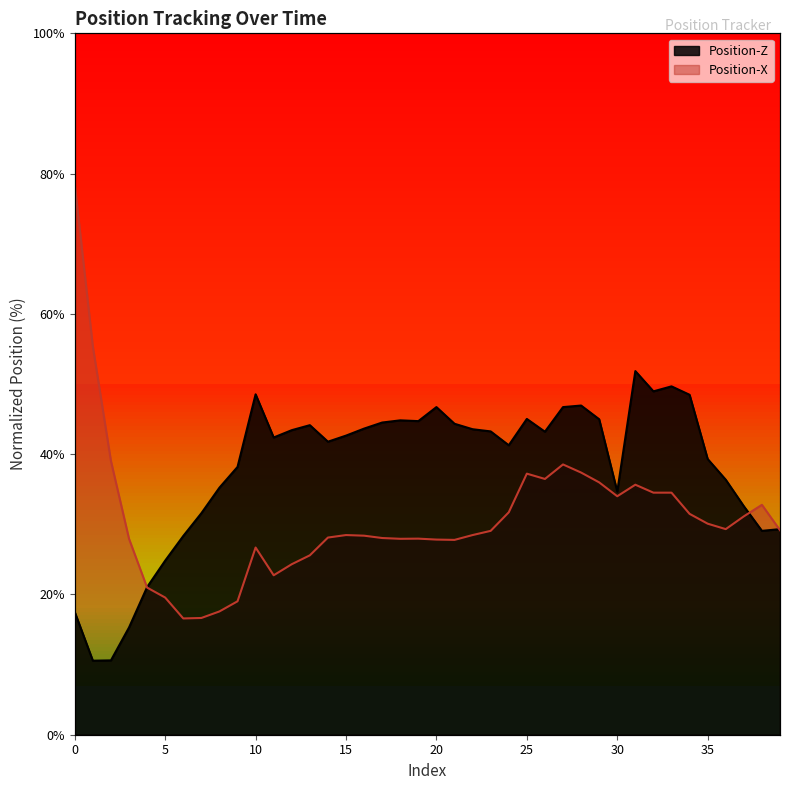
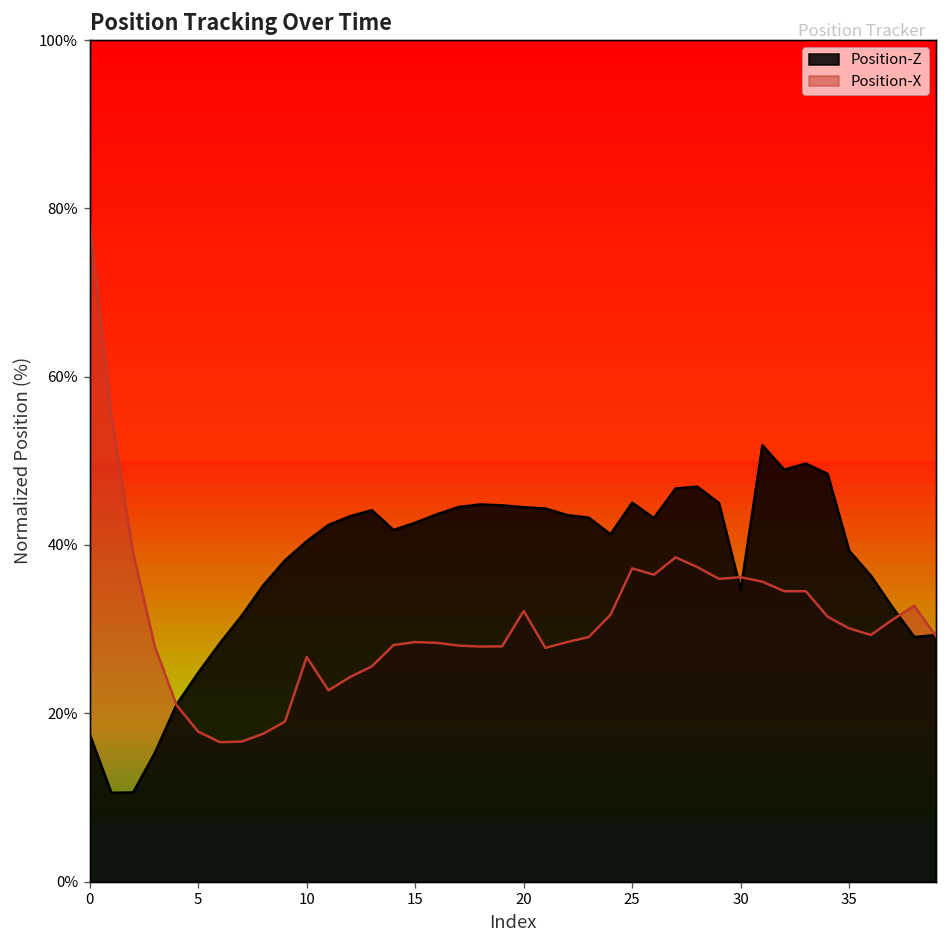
  {
    "Position-Z": {
      "5": "25%",
-     "10": "49%",
+     "10": "40%",
      "15": "43%",
-     "20": "47%",
+     "20": "44%",
      "25": "45%",
      "30": "35%",
      "35": "39%"
    },
    "Position-X": {
-     "5": "20%",
+     "5": "18%",
      "10": "27%",
      "15": "28%",
-     "20": "28%",
+     "20": "32%",
      "25": "37%",
-     "30": "34%",
+     "30": "36%",
      "35": "30%"
    }
  }
